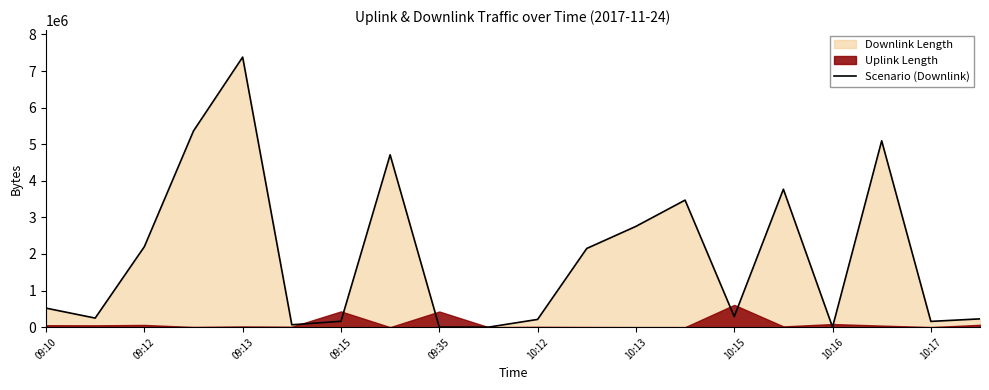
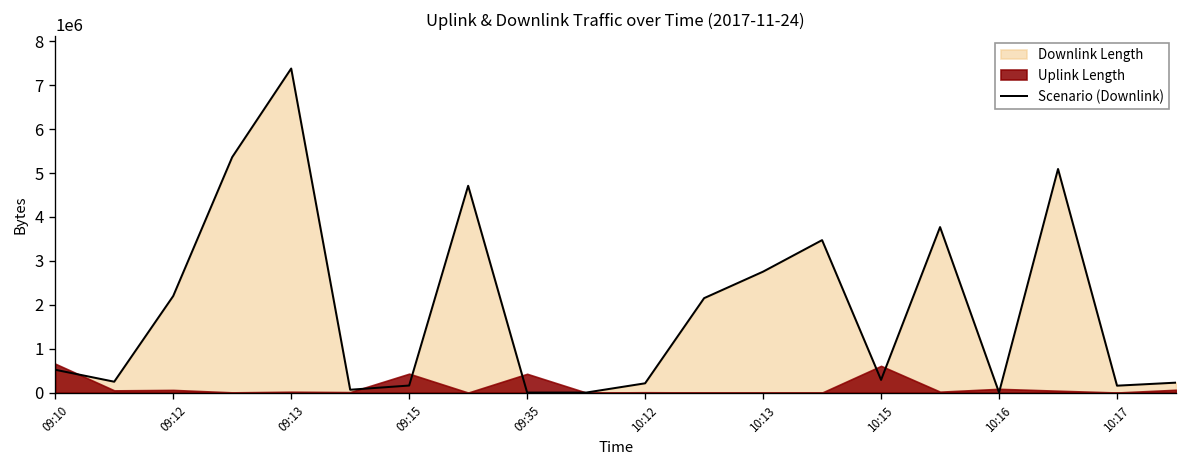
  {
    "Downlink Length": {
      "09:10": 500000,
      "09:13": 7400000,
      "09:15": 200000,
      "09:35": 0,
      "10:12": 200000,
      "10:15": 300000
    },
    "Uplink Length": {
-     "09:10": 100000,
+     "09:10": 700000,
      "09:15": 400000,
      "09:35": 400000,
      "10:15": 600000
    }
  }
